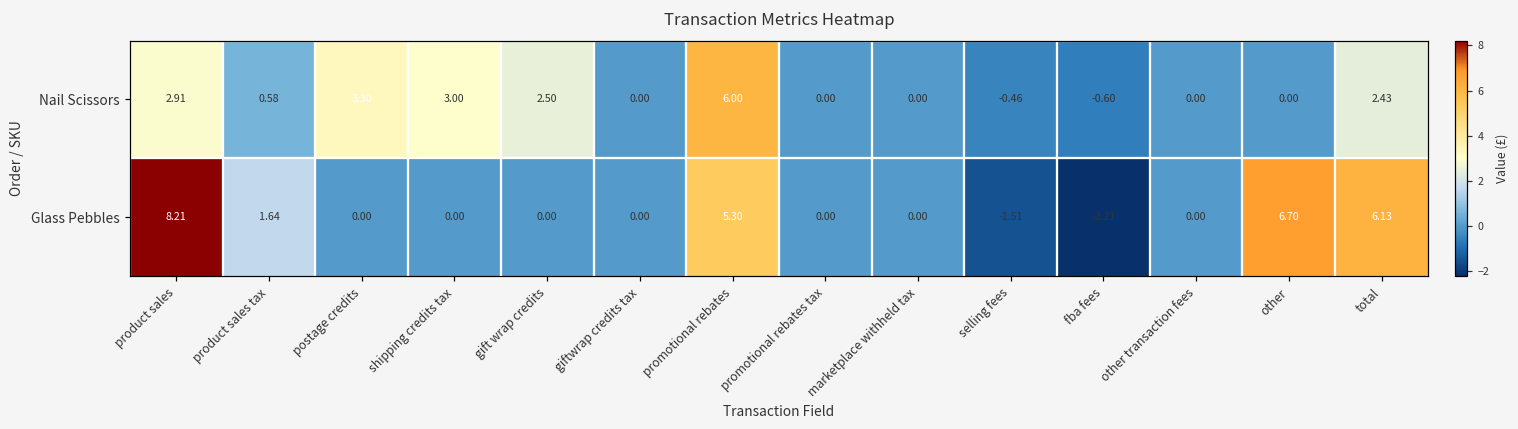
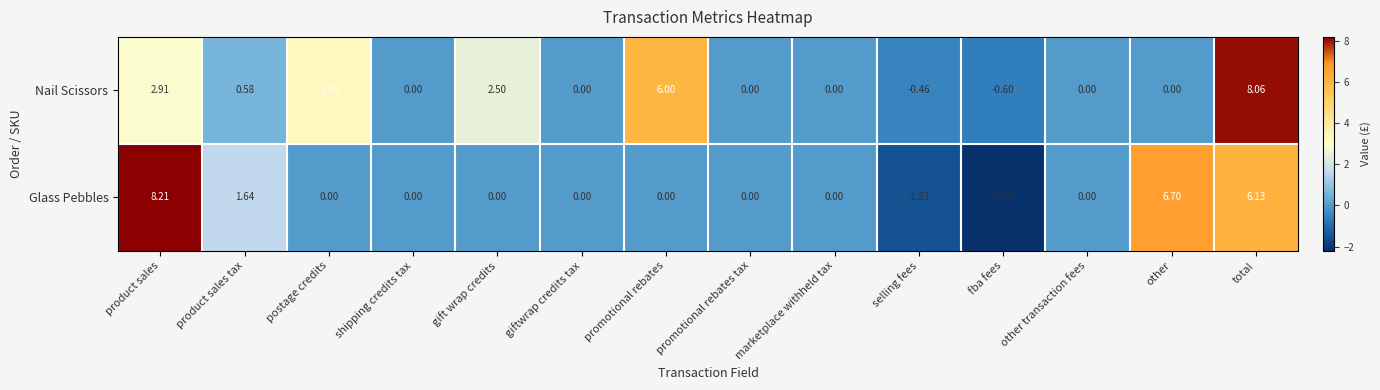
  {
    "Nail Scissors": {
      "product sales": 2.91,
      "product sales tax": 0.58,
      "postage credits": 3.30,
-     "shipping credits tax": 3.00,
+     "shipping credits tax": 0.00,
      "gift wrap credits": 2.50,
      "giftwrap credits tax": 0.00,
      "promotional rebates": 6.00,
      "promotional rebates tax": 0.00,
      "marketplace withheld tax": 0.00,
      "selling fees": -0.46,
      "fba fees": -0.60,
      "other transaction fees": 0.00,
      "other": 0.00,
-     "total": 2.43
+     "total": 8.06
    },
    "Glass Pebbles": {
      "product sales": 8.21,
      "product sales tax": 1.64,
      "postage credits": 0.00,
      "shipping credits tax": 0.00,
      "gift wrap credits": 0.00,
      "giftwrap credits tax": 0.00,
-     "promotional rebates": 5.30,
+     "promotional rebates": 0.00,
      "promotional rebates tax": 0.00,
      "marketplace withheld tax": 0.00,
      "selling fees": -1.51,
      "fba fees": -2.21,
      "other transaction fees": 0.00,
      "other": 6.70,
      "total": 6.13
    }
  }
